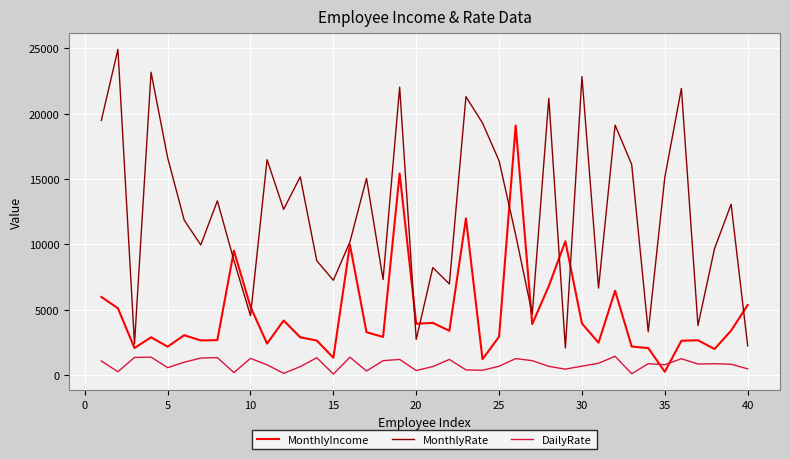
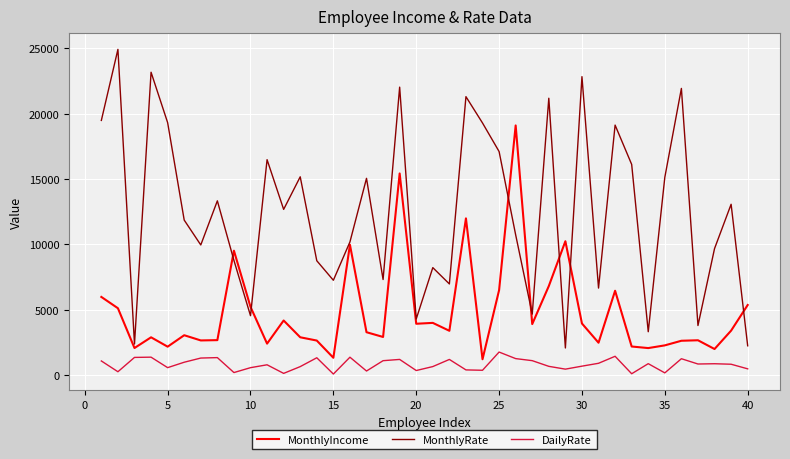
  {
    "MonthlyIncome": {
      "5": 2200,
      "10": 5200,
      "15": 1300,
      "20": 3900,
-     "25": 3000,
+     "25": 6500,
      "30": 4000,
-     "35": 300,
+     "35": 2300,
      "40": 5400
    },
    "MonthlyRate": {
-     "5": 16600,
+     "5": 19300,
      "10": 4600,
      "15": 7300,
-     "20": 2700,
-     "25": 16400,
+     "20": 4300,
+     "25": 17100,
      "30": 22800,
      "35": 15100,
      "40": 2300
    },
    "DailyRate": {
      "5": 600,
-     "10": 1300,
+     "10": 600,
      "15": 100,
      "20": 400,
-     "25": 700,
+     "25": 1800,
      "30": 700,
-     "35": 800,
+     "35": 200,
      "40": 500
    }
  }
